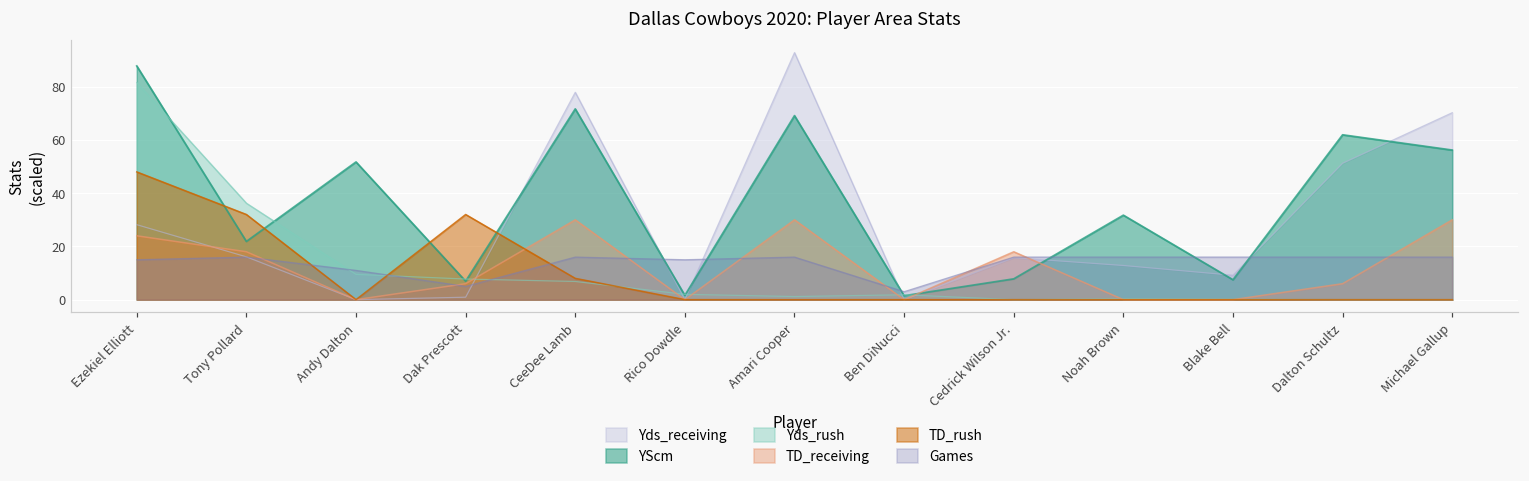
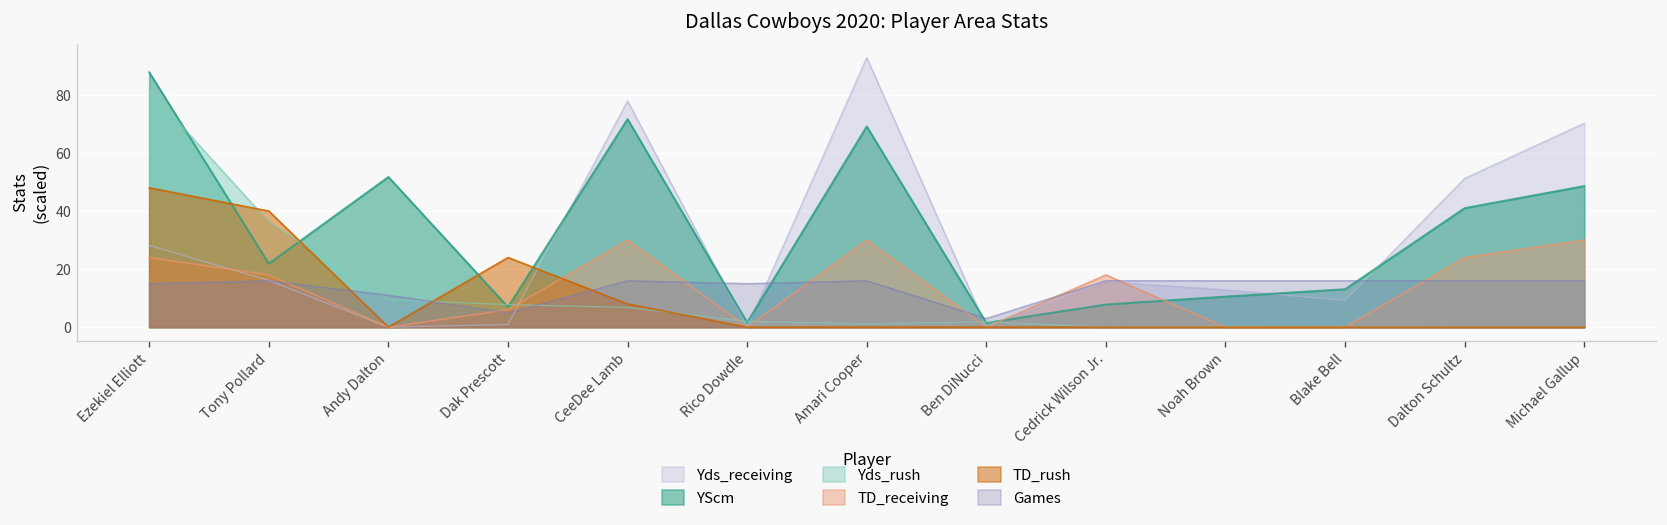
  {
    "YScm": {
      "Ezekiel Elliott": 88,
      "Tony Pollard": 22,
      "Andy Dalton": 52,
      "CeeDee Lamb": 72,
      "Amari Cooper": 69,
      "Cedrick Wilson Jr.": 8,
-     "Noah Brown": 32,
-     "Blake Bell": 7,
-     "Dalton Schultz": 62,
-     "Michael Gallup": 56
+     "Noah Brown": 11,
+     "Blake Bell": 13,
+     "Dalton Schultz": 41,
+     "Michael Gallup": 49
    },
    "TD_receiving": {
      "Ezekiel Elliott": 24,
      "Tony Pollard": 18,
      "CeeDee Lamb": 30,
      "Amari Cooper": 30,
      "Cedrick Wilson Jr.": 18,
-     "Dalton Schultz": 6,
+     "Dalton Schultz": 24,
      "Michael Gallup": 30
    },
    "TD_rush": {
      "Ezekiel Elliott": 48,
-     "Tony Pollard": 32,
-     "Dak Prescott": 32,
+     "Tony Pollard": 40,
+     "Dak Prescott": 24,
      "CeeDee Lamb": 8,
      "Amari Cooper": 0
    }
  }
